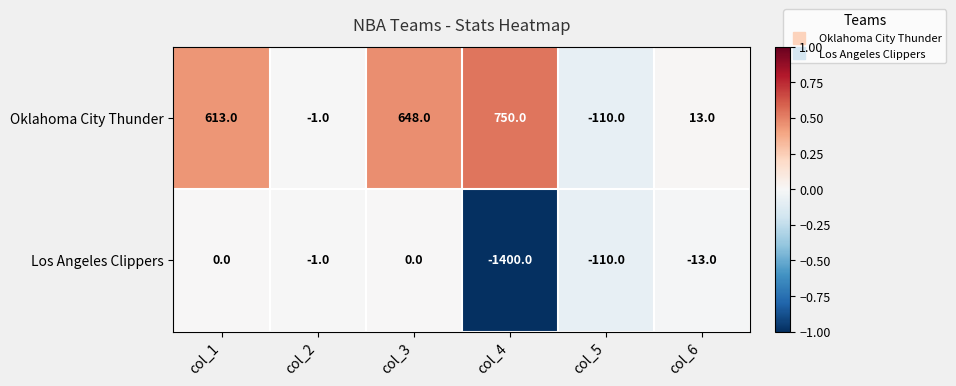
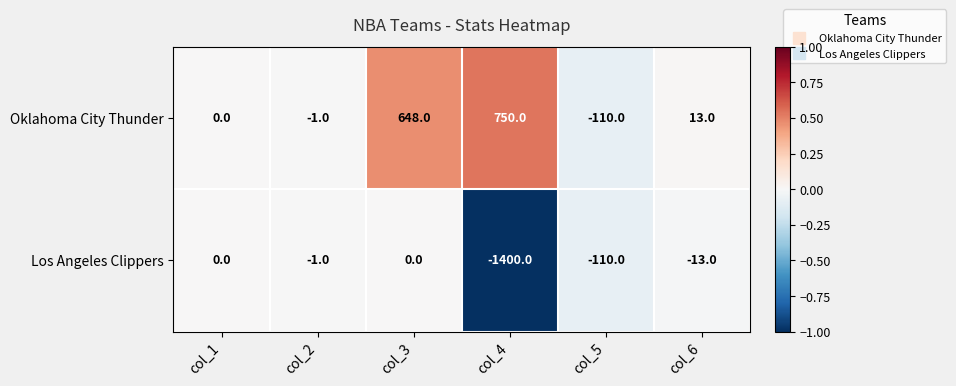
  {
    "Oklahoma City Thunder": {
-     "col_1": 613.0,
+     "col_1": 0.0,
      "col_2": -1.0,
      "col_3": 648.0,
      "col_4": 750.0,
      "col_5": -110.0,
      "col_6": 13.0
    },
    "Los Angeles Clippers": {
      "col_1": 0.0,
      "col_2": -1.0,
      "col_3": 0.0,
      "col_4": -1400.0,
      "col_5": -110.0,
      "col_6": -13.0
    }
  }
